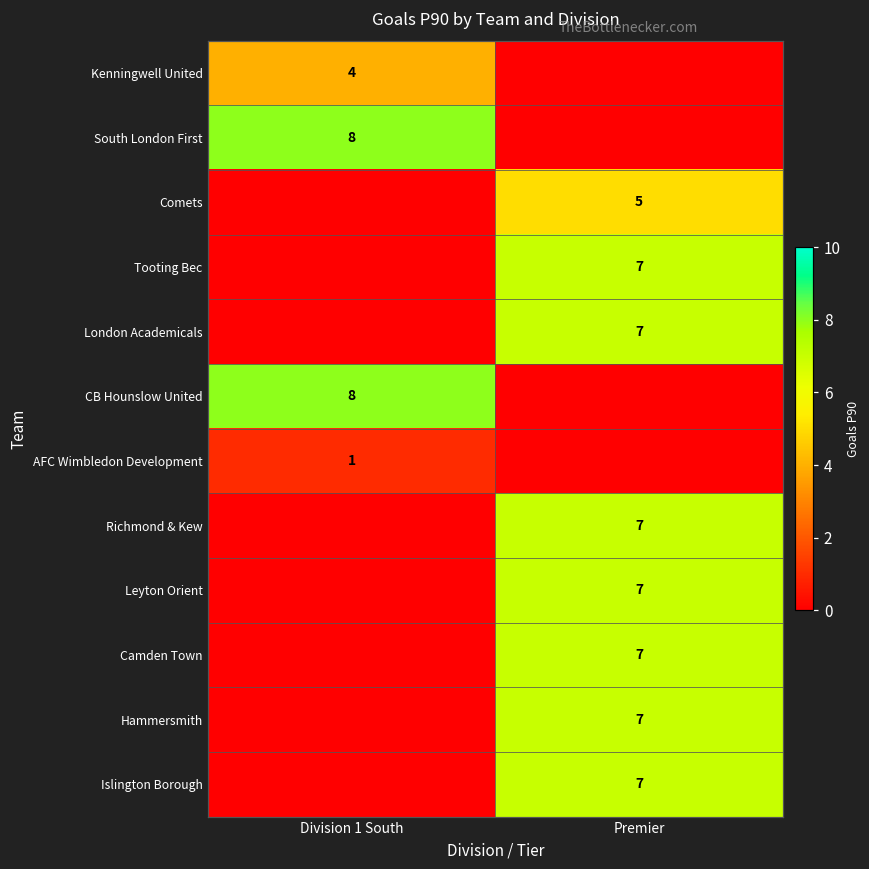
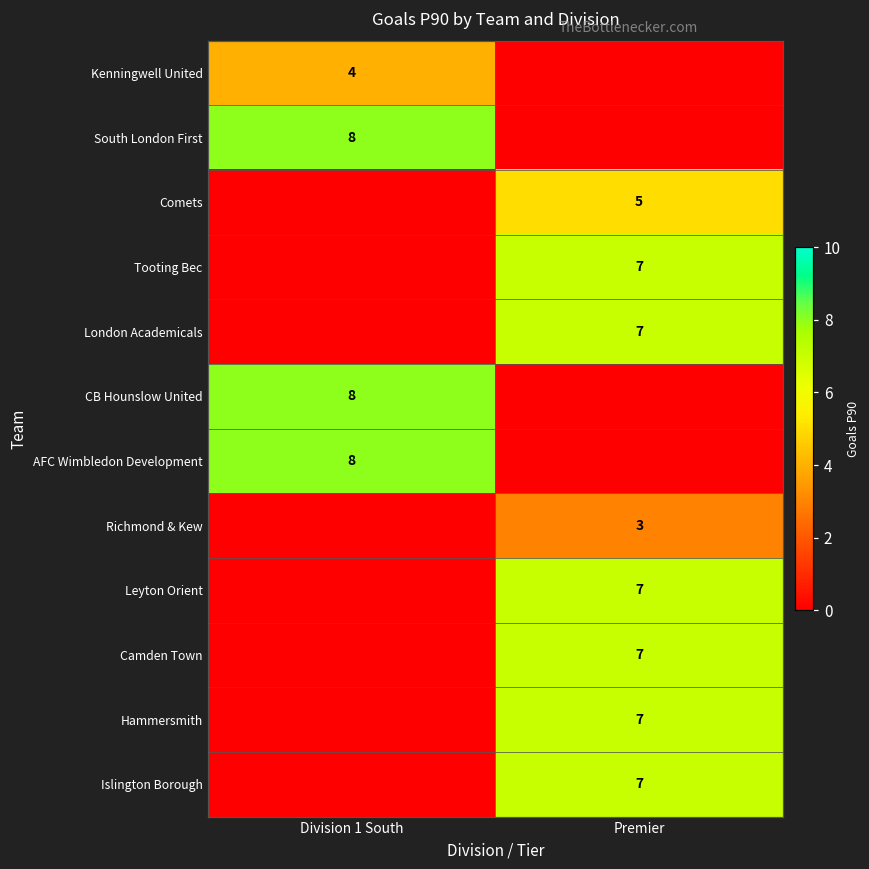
  {
    "Kenningwell United": {
      "Division 1 South": 4
    },
    "South London First": {
      "Division 1 South": 8
    },
    "Comets": {
      "Premier": 5
    },
    "Tooting Bec": {
      "Premier": 7
    },
    "London Academicals": {
      "Premier": 7
    },
    "CB Hounslow United": {
      "Division 1 South": 8
    },
    "AFC Wimbledon Development": {
-     "Division 1 South": 1
+     "Division 1 South": 8
    },
    "Richmond & Kew": {
-     "Premier": 7
+     "Premier": 3
    },
    "Leyton Orient": {
      "Premier": 7
    },
    "Camden Town": {
      "Premier": 7
    },
    "Hammersmith": {
      "Premier": 7
    },
    "Islington Borough": {
      "Premier": 7
    }
  }
